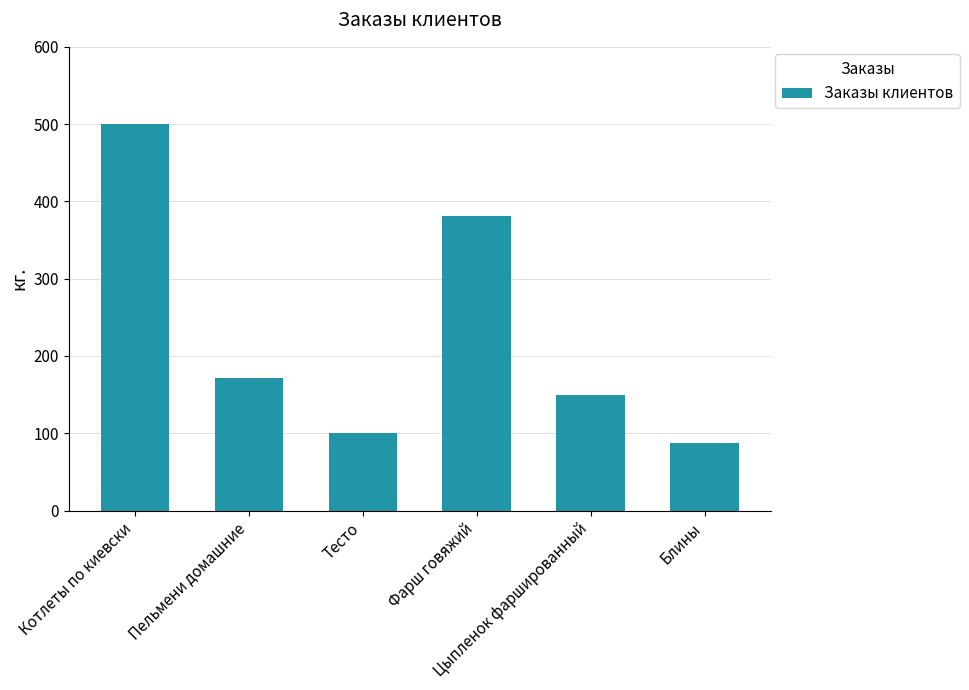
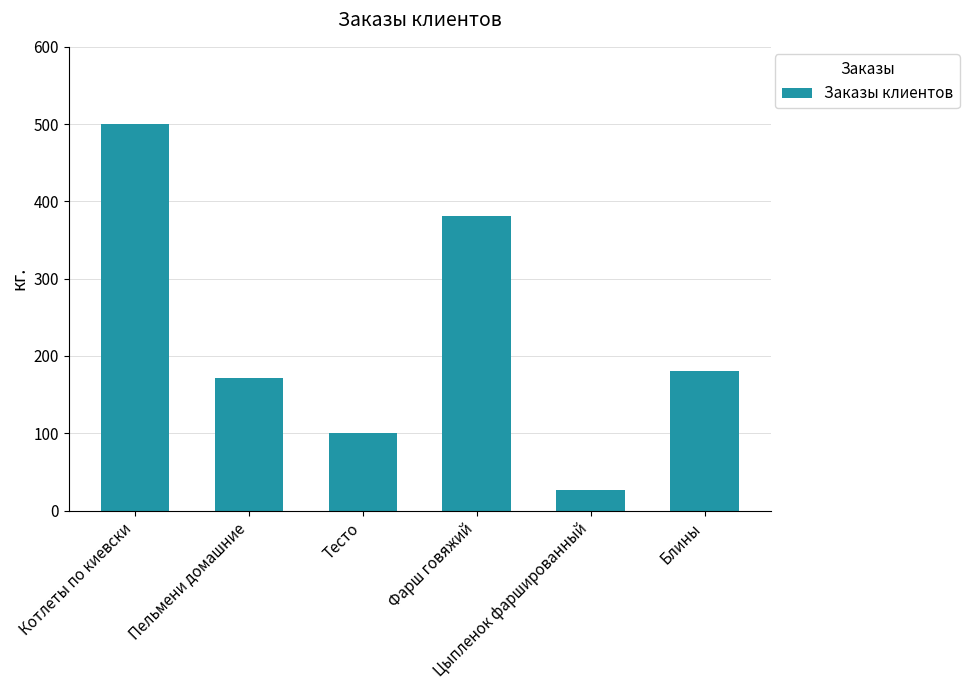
  {
    "Котлеты по киевски": 500,
    "Пельмени домашние": 170,
    "Тесто": 100,
    "Фарш говяжий": 380,
-   "Цыпленок фаршированный": 150,
-   "Блины": 90
+   "Цыпленок фаршированный": 30,
+   "Блины": 180
  }
